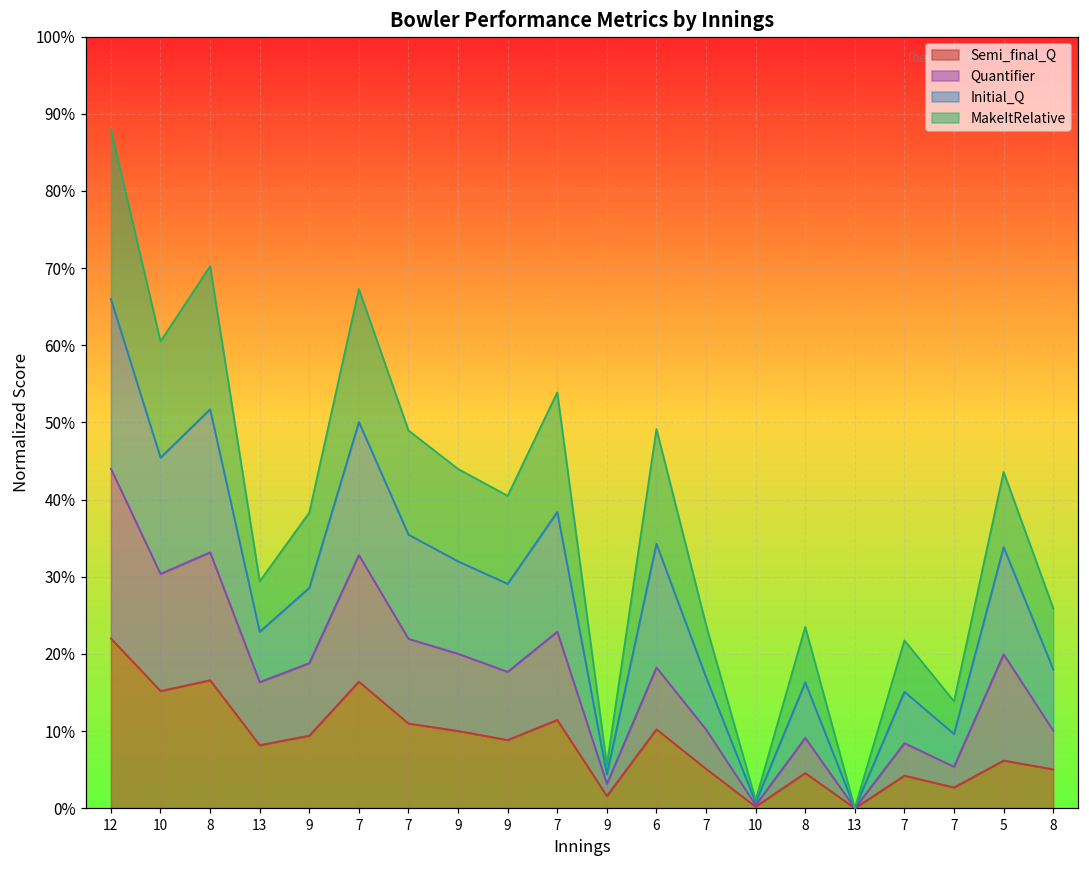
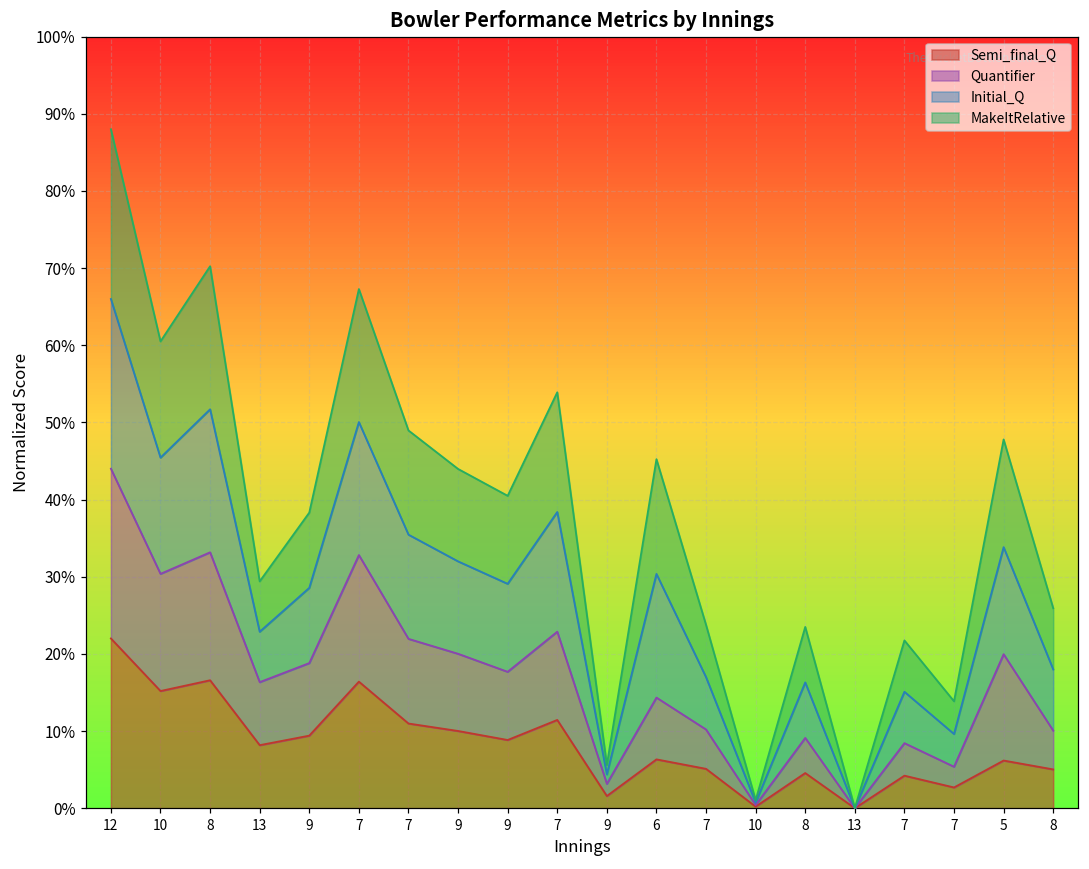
  {
    "Semi_final_Q": {
      "12": "22%",
-     "6": "10%",
+     "6": "6%",
      "5": "6%"
    },
    "Quantifier": {
      "12": "22%",
      "6": "8%",
      "5": "14%"
    },
    "Initial_Q": {
      "12": "22%",
      "6": "16%",
      "5": "14%"
    },
    "MakeItRelative": {
      "12": "22%",
      "6": "15%",
-     "5": "10%"
+     "5": "14%"
    }
  }
